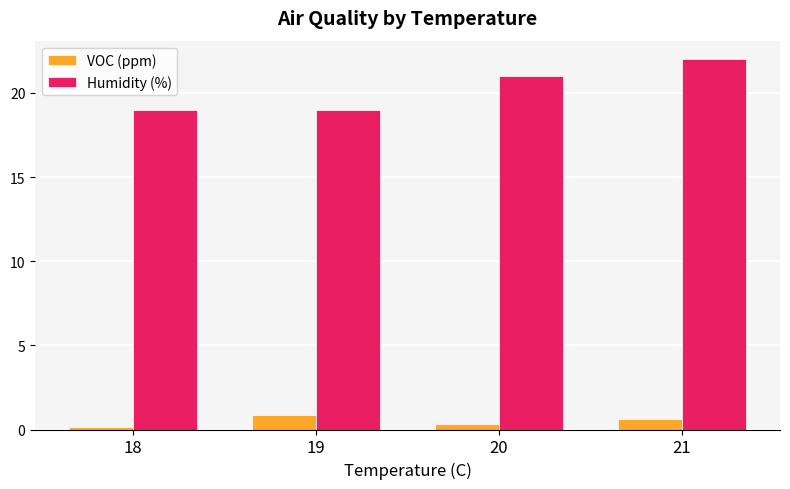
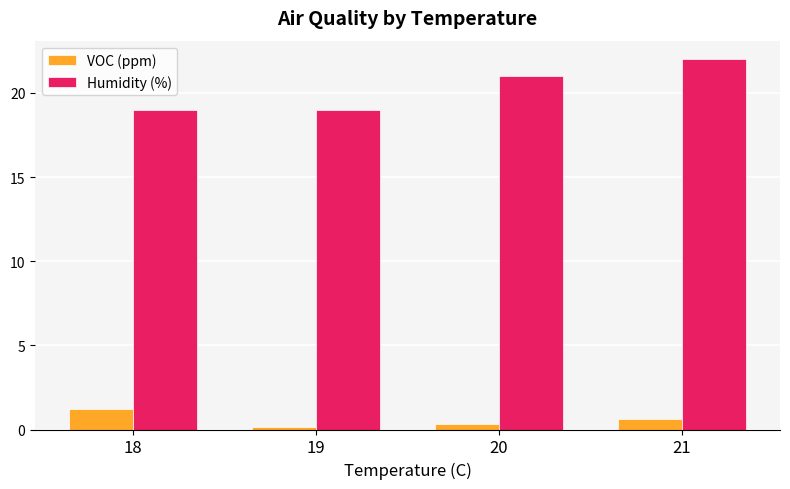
  {
    "VOC (ppm)": {
-     "18": 0.1,
-     "19": 0.8,
+     "18": 1.2,
+     "19": 0.2,
      "20": 0.3,
      "21": 0.6
    },
    "Humidity (%)": {
      "18": 19.0,
      "19": 19.0,
      "20": 21.0,
      "21": 22.0
    }
  }
